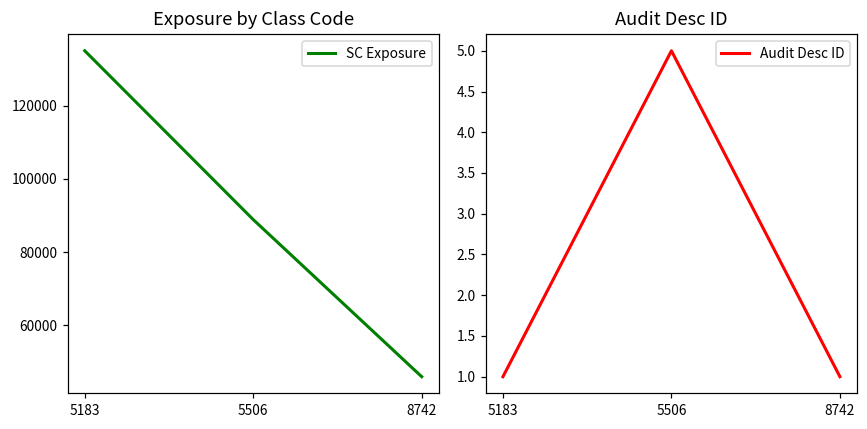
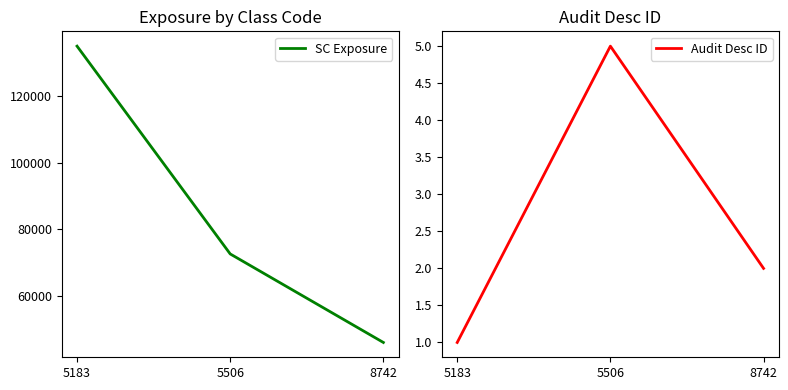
  {
    "Exposure by Class Code": {
      "5183": 135000,
-     "5506": 89000,
+     "5506": 73000,
      "8742": 46000
    },
    "Audit Desc ID": {
      "5183": 1,
      "5506": 5,
-     "8742": 1
+     "8742": 2
    }
  }
